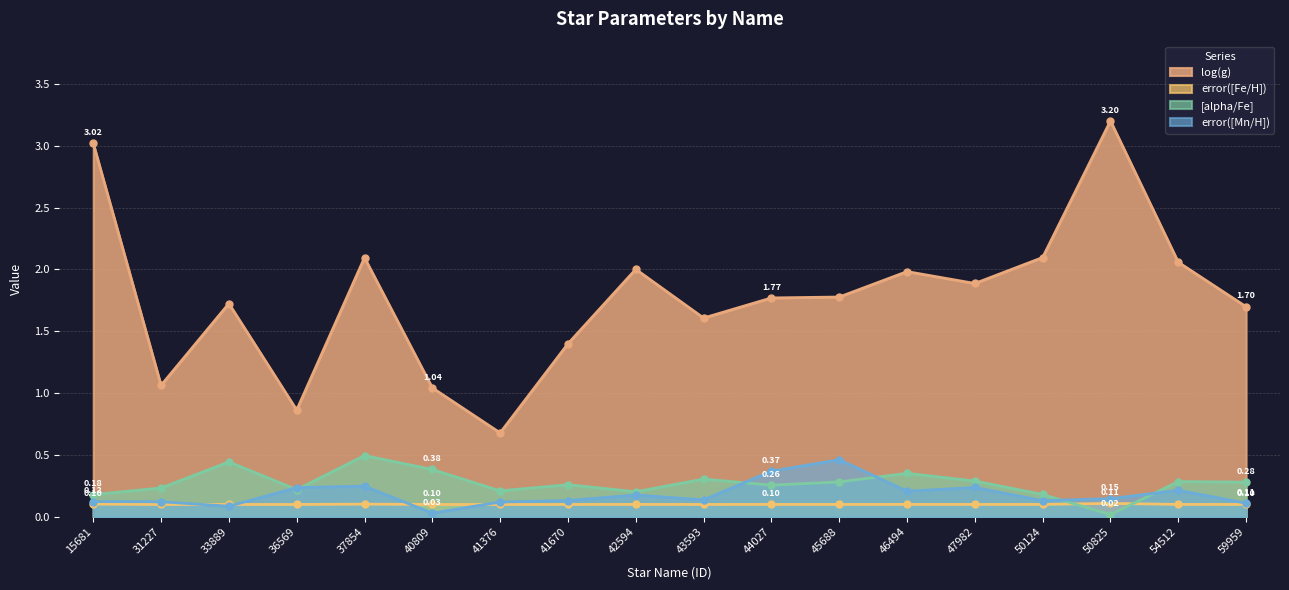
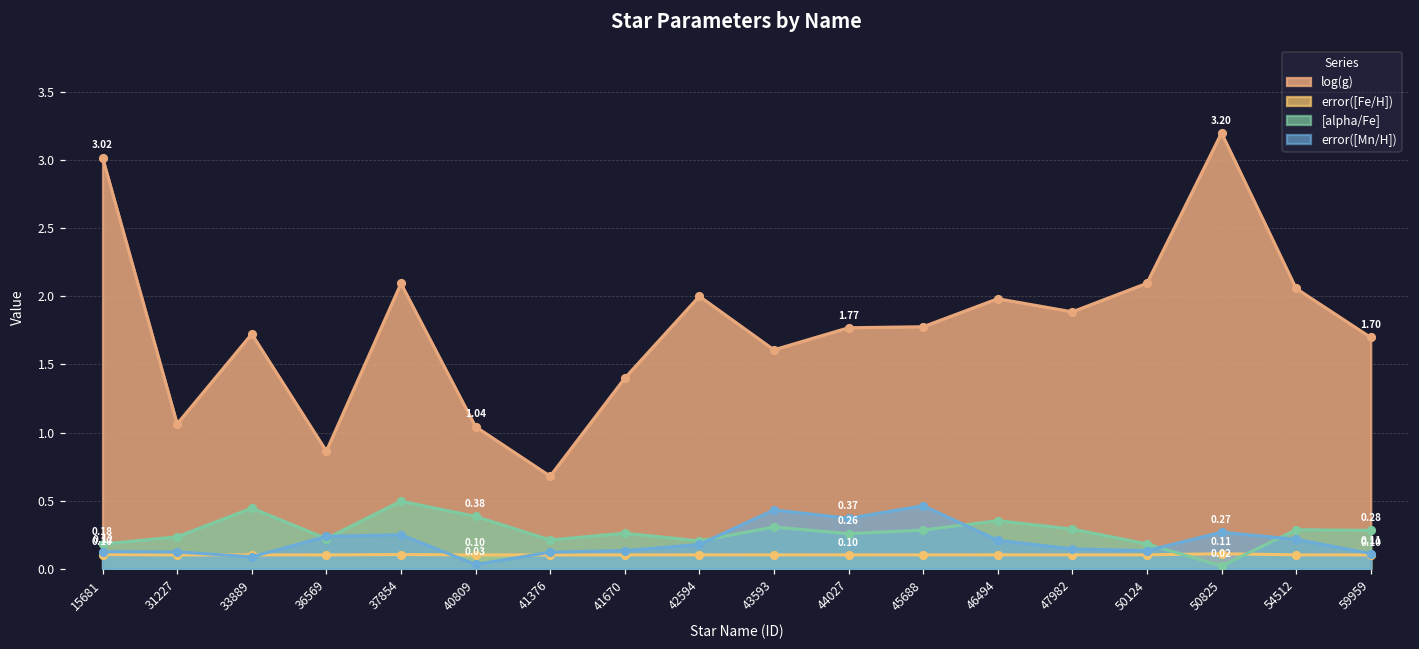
  {
    "[alpha/Fe]": {
      "40809": 0.38,
      "59959": 0.28
    },
    "error([Mn/H])": {
-     "43593": 0.14,
+     "43593": 0.43,
      "44027": 0.37,
-     "47982": 0.24,
-     "50825": 0.15
+     "47982": 0.15,
+     "50825": 0.27
    }
  }
